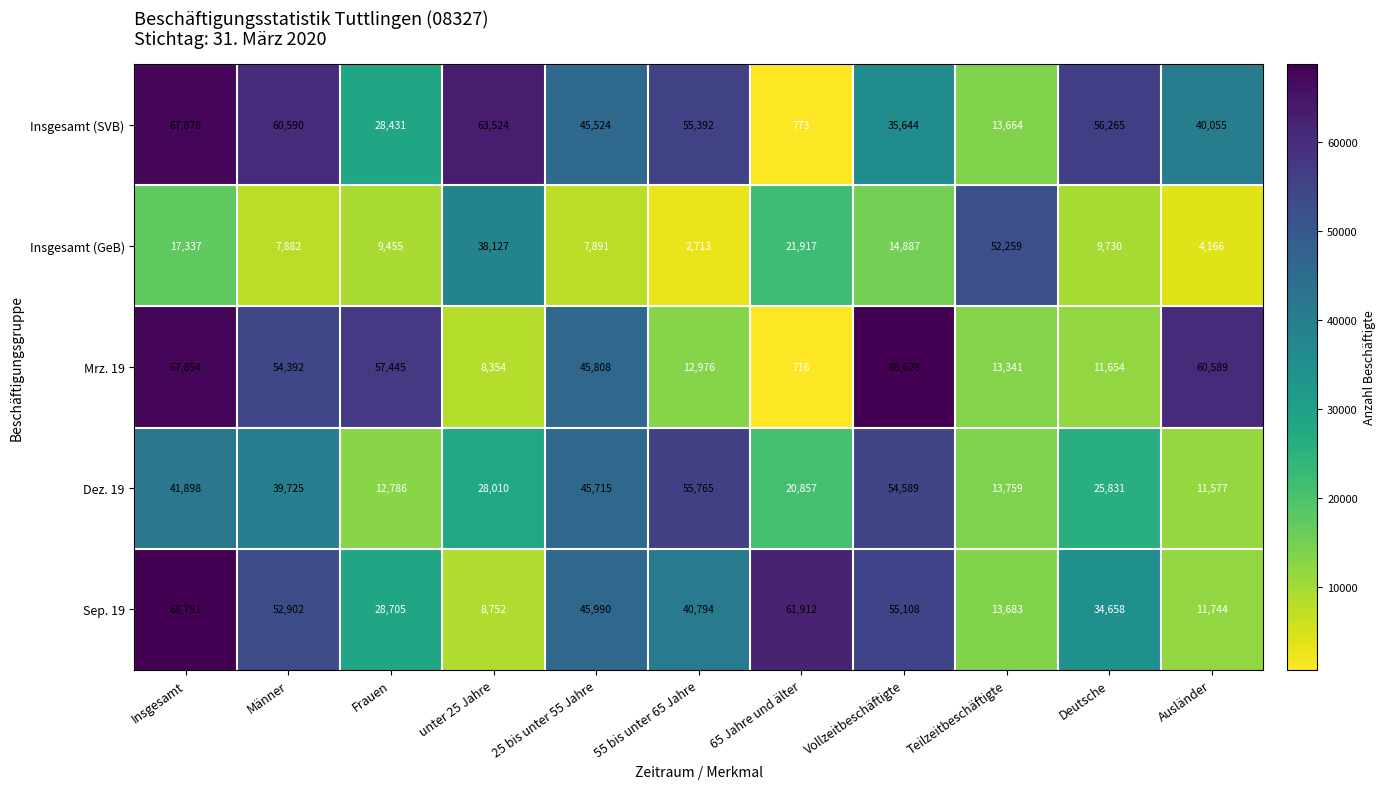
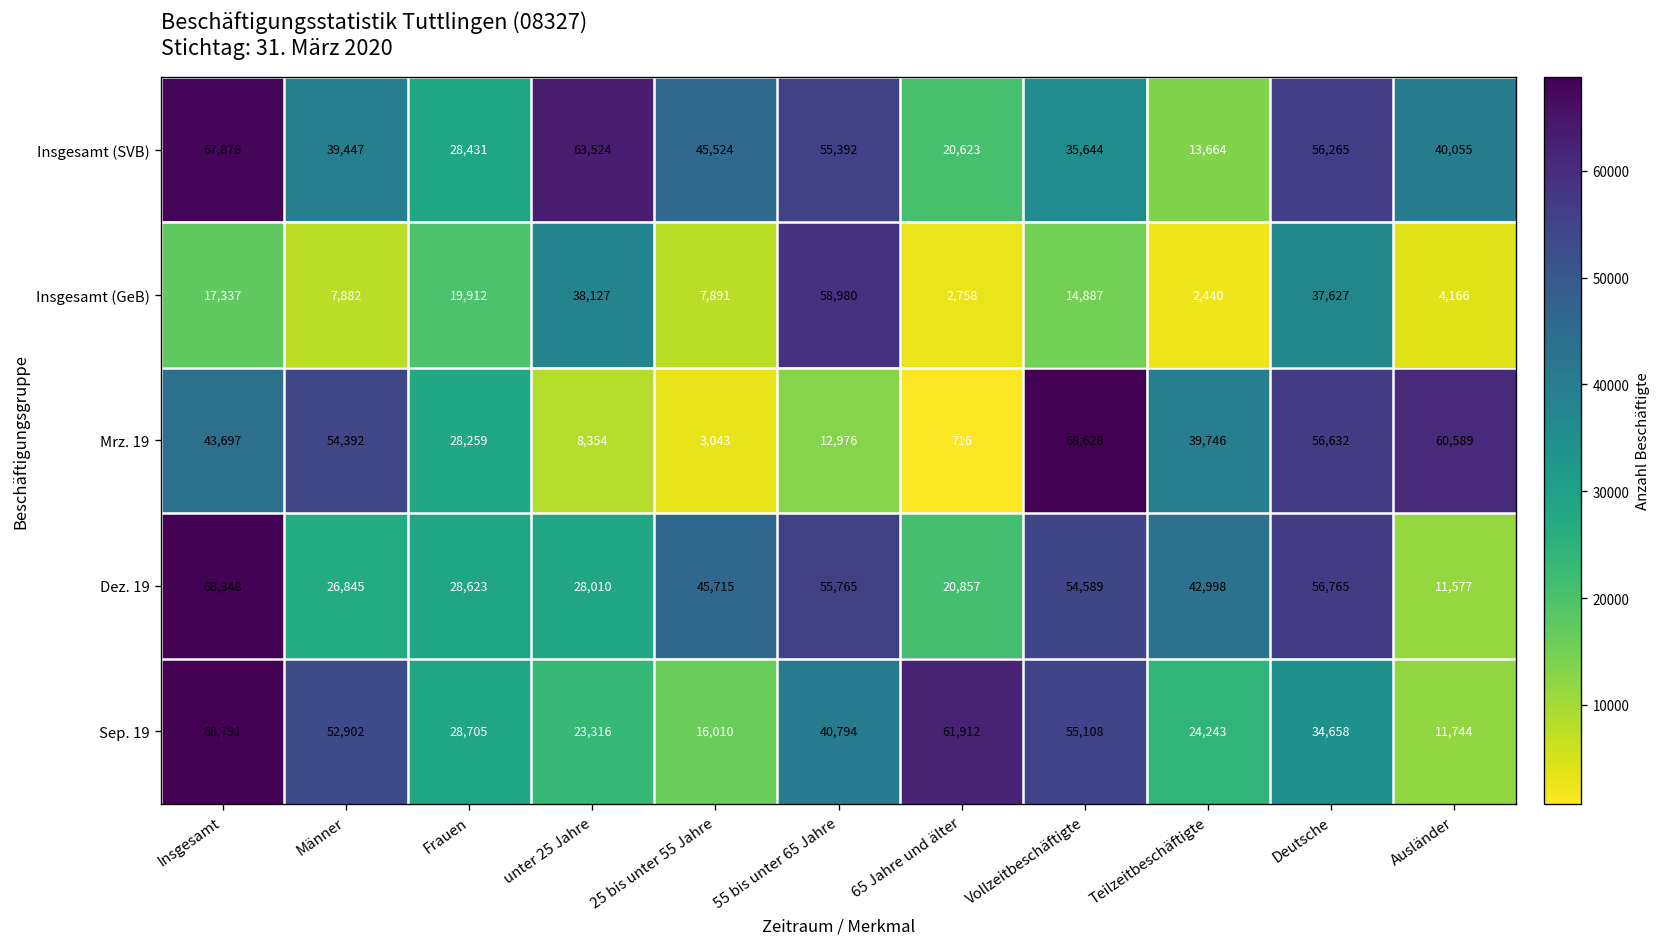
  {
    "Insgesamt (SVB)": {
      "Insgesamt": "67,878",
-     "Männer": "60,590",
+     "Männer": "39,447",
      "Frauen": "28,431",
      "unter 25 Jahre": "63,524",
      "25 bis unter 55 Jahre": "45,524",
      "55 bis unter 65 Jahre": "55,392",
-     "65 Jahre und älter": "773",
+     "65 Jahre und älter": "20,623",
      "Vollzeitbeschäftigte": "35,644",
      "Teilzeitbeschäftigte": "13,664",
      "Deutsche": "56,265",
      "Ausländer": "40,055"
    },
    "Insgesamt (GeB)": {
      "Insgesamt": "17,337",
      "Männer": "7,882",
-     "Frauen": "9,455",
+     "Frauen": "19,912",
      "unter 25 Jahre": "38,127",
      "25 bis unter 55 Jahre": "7,891",
-     "55 bis unter 65 Jahre": "2,713",
-     "65 Jahre und älter": "21,917",
+     "55 bis unter 65 Jahre": "58,980",
+     "65 Jahre und älter": "2,758",
      "Vollzeitbeschäftigte": "14,887",
-     "Teilzeitbeschäftigte": "52,259",
-     "Deutsche": "9,730",
+     "Teilzeitbeschäftigte": "2,440",
+     "Deutsche": "37,627",
      "Ausländer": "4,166"
    },
    "Mrz. 19": {
-     "Insgesamt": "67,854",
+     "Insgesamt": "43,697",
      "Männer": "54,392",
-     "Frauen": "57,445",
+     "Frauen": "28,259",
      "unter 25 Jahre": "8,354",
-     "25 bis unter 55 Jahre": "45,808",
+     "25 bis unter 55 Jahre": "3,043",
      "55 bis unter 65 Jahre": "12,976",
      "65 Jahre und älter": "716",
      "Vollzeitbeschäftigte": "68,628",
-     "Teilzeitbeschäftigte": "13,341",
-     "Deutsche": "11,654",
+     "Teilzeitbeschäftigte": "39,746",
+     "Deutsche": "56,632",
      "Ausländer": "60,589"
    },
    "Dez. 19": {
-     "Insgesamt": "41,898",
-     "Männer": "39,725",
-     "Frauen": "12,786",
+     "Insgesamt": "68,348",
+     "Männer": "26,845",
+     "Frauen": "28,623",
      "unter 25 Jahre": "28,010",
      "25 bis unter 55 Jahre": "45,715",
      "55 bis unter 65 Jahre": "55,765",
      "65 Jahre und älter": "20,857",
      "Vollzeitbeschäftigte": "54,589",
-     "Teilzeitbeschäftigte": "13,759",
-     "Deutsche": "25,831",
+     "Teilzeitbeschäftigte": "42,998",
+     "Deutsche": "56,765",
      "Ausländer": "11,577"
    },
    "Sep. 19": {
      "Insgesamt": "68,791",
      "Männer": "52,902",
      "Frauen": "28,705",
-     "unter 25 Jahre": "8,752",
-     "25 bis unter 55 Jahre": "45,990",
+     "unter 25 Jahre": "23,316",
+     "25 bis unter 55 Jahre": "16,010",
      "55 bis unter 65 Jahre": "40,794",
      "65 Jahre und älter": "61,912",
      "Vollzeitbeschäftigte": "55,108",
-     "Teilzeitbeschäftigte": "13,683",
+     "Teilzeitbeschäftigte": "24,243",
      "Deutsche": "34,658",
      "Ausländer": "11,744"
    }
  }
